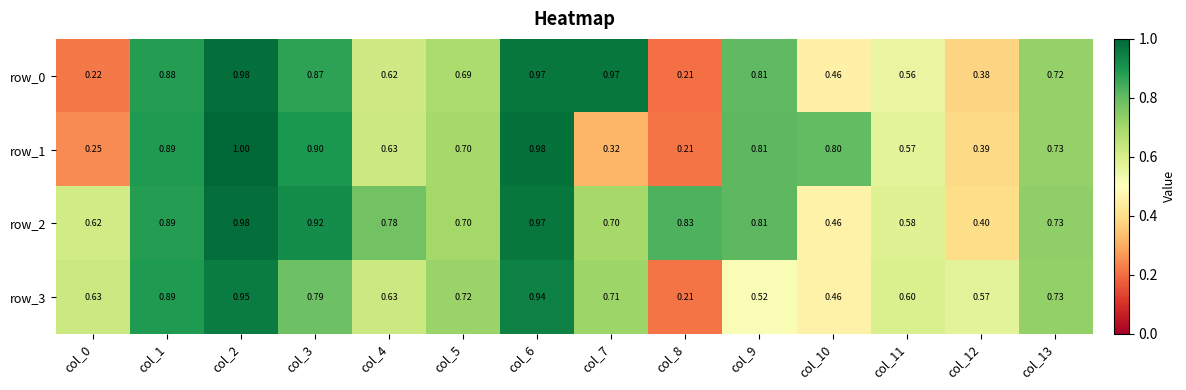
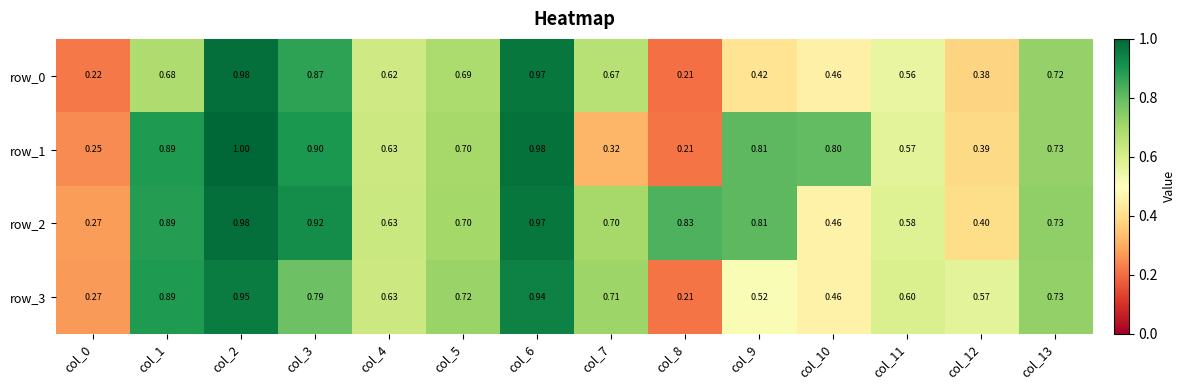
  {
    "row_0": {
      "col_0": 0.22,
-     "col_1": 0.88,
+     "col_1": 0.68,
      "col_2": 0.98,
      "col_3": 0.87,
      "col_4": 0.62,
      "col_5": 0.69,
      "col_6": 0.97,
-     "col_7": 0.97,
+     "col_7": 0.67,
      "col_8": 0.21,
-     "col_9": 0.81,
+     "col_9": 0.42,
      "col_10": 0.46,
      "col_11": 0.56,
      "col_12": 0.38,
      "col_13": 0.72
    },
    "row_1": {
      "col_0": 0.25,
      "col_1": 0.89,
      "col_2": 1.00,
      "col_3": 0.90,
      "col_4": 0.63,
      "col_5": 0.70,
      "col_6": 0.98,
      "col_7": 0.32,
      "col_8": 0.21,
      "col_9": 0.81,
      "col_10": 0.80,
      "col_11": 0.57,
      "col_12": 0.39,
      "col_13": 0.73
    },
    "row_2": {
-     "col_0": 0.62,
+     "col_0": 0.27,
      "col_1": 0.89,
      "col_2": 0.98,
      "col_3": 0.92,
-     "col_4": 0.78,
+     "col_4": 0.63,
      "col_5": 0.70,
      "col_6": 0.97,
      "col_7": 0.70,
      "col_8": 0.83,
      "col_9": 0.81,
      "col_10": 0.46,
      "col_11": 0.58,
      "col_12": 0.40,
      "col_13": 0.73
    },
    "row_3": {
-     "col_0": 0.63,
+     "col_0": 0.27,
      "col_1": 0.89,
      "col_2": 0.95,
      "col_3": 0.79,
      "col_4": 0.63,
      "col_5": 0.72,
      "col_6": 0.94,
      "col_7": 0.71,
      "col_8": 0.21,
      "col_9": 0.52,
      "col_10": 0.46,
      "col_11": 0.60,
      "col_12": 0.57,
      "col_13": 0.73
    }
  }
